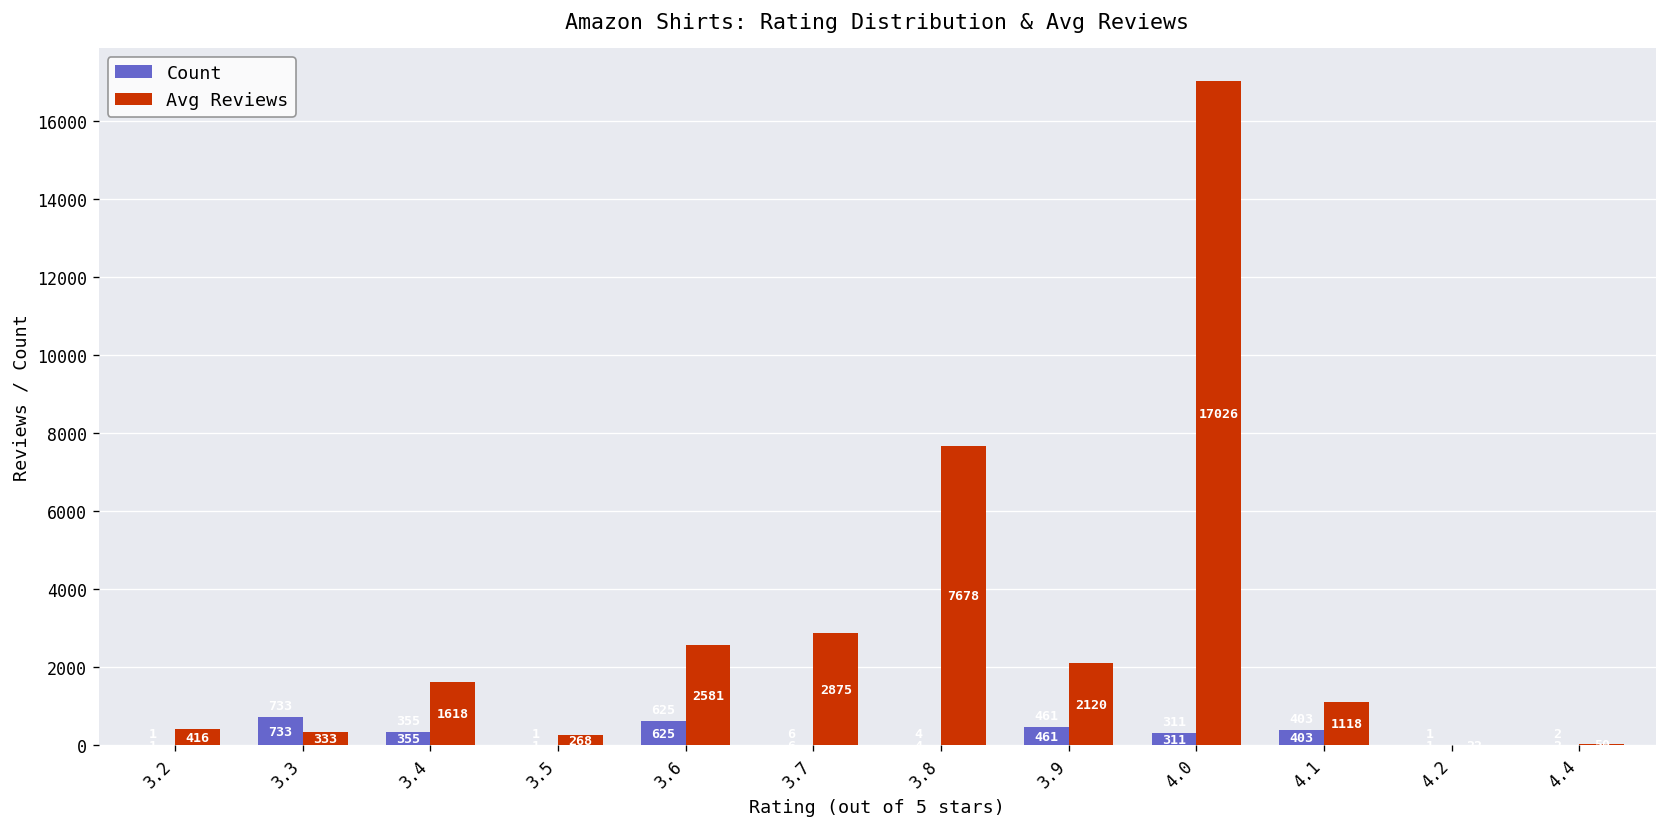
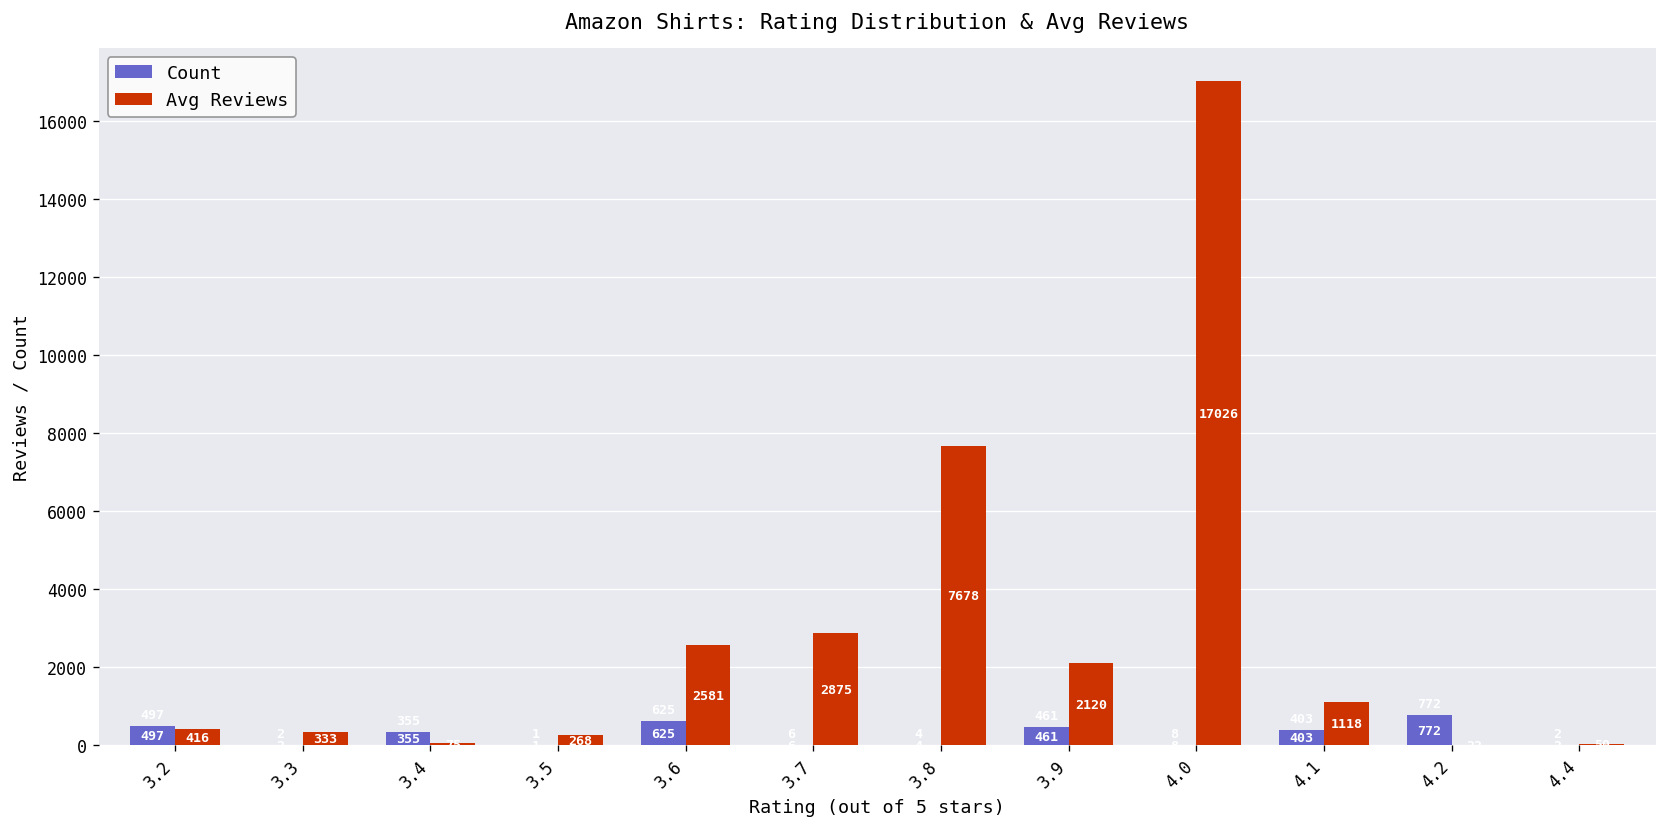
  {
    "Count": {
-     "3.2": 0,
-     "3.3": 700,
-     "4.0": 300,
-     "4.2": 0
+     "3.2": 500,
+     "3.3": 0,
+     "4.0": 0,
+     "4.2": 800
    },
    "Avg Reviews": {
-     "3.4": 1600
+     "3.4": 100
    }
  }
